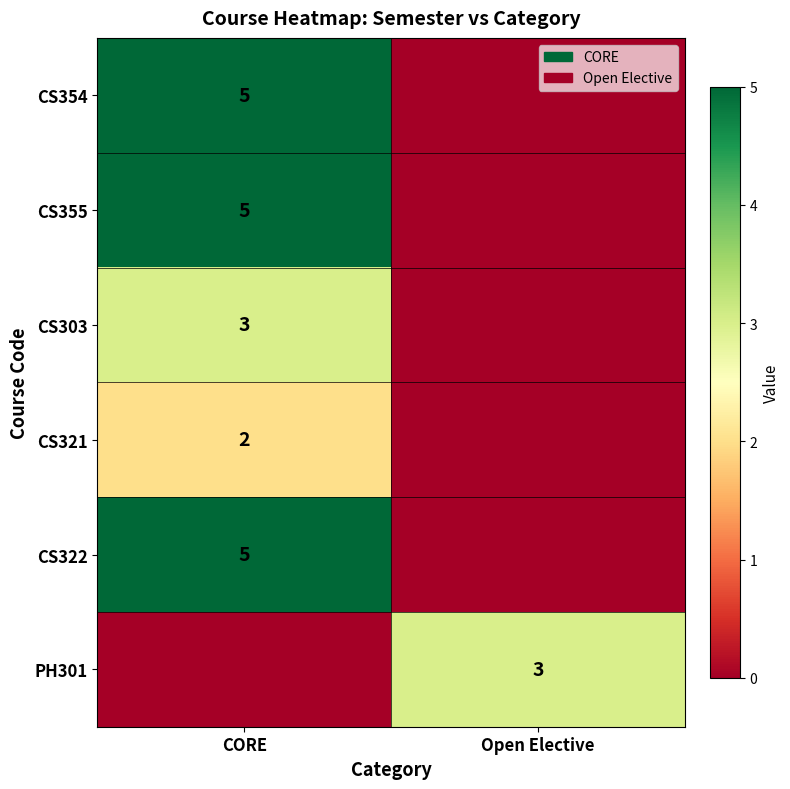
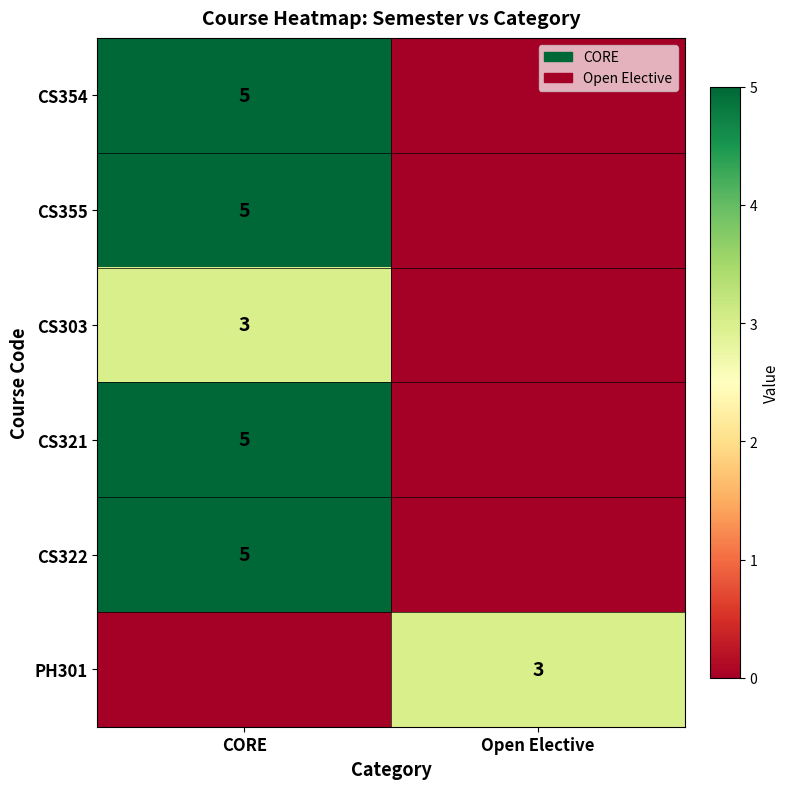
  {
    "CS354": {
      "CORE": 5
    },
    "CS355": {
      "CORE": 5
    },
    "CS303": {
      "CORE": 3
    },
    "CS321": {
-     "CORE": 2
+     "CORE": 5
    },
    "CS322": {
      "CORE": 5
    },
    "PH301": {
      "Open Elective": 3
    }
  }
